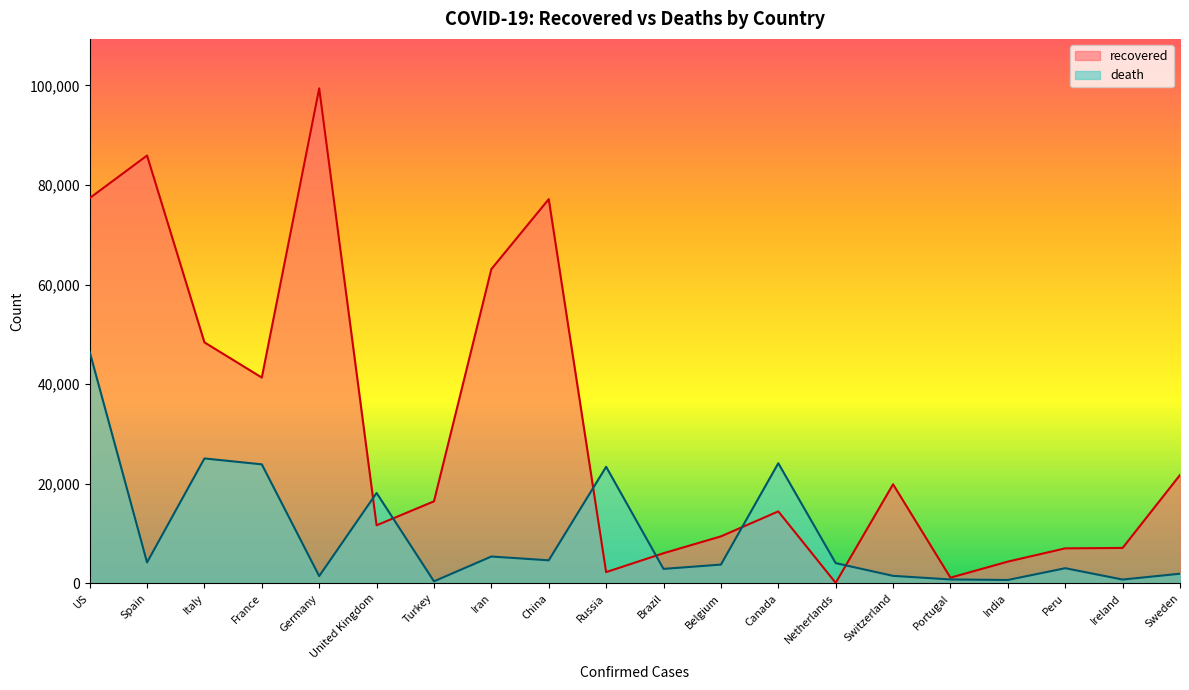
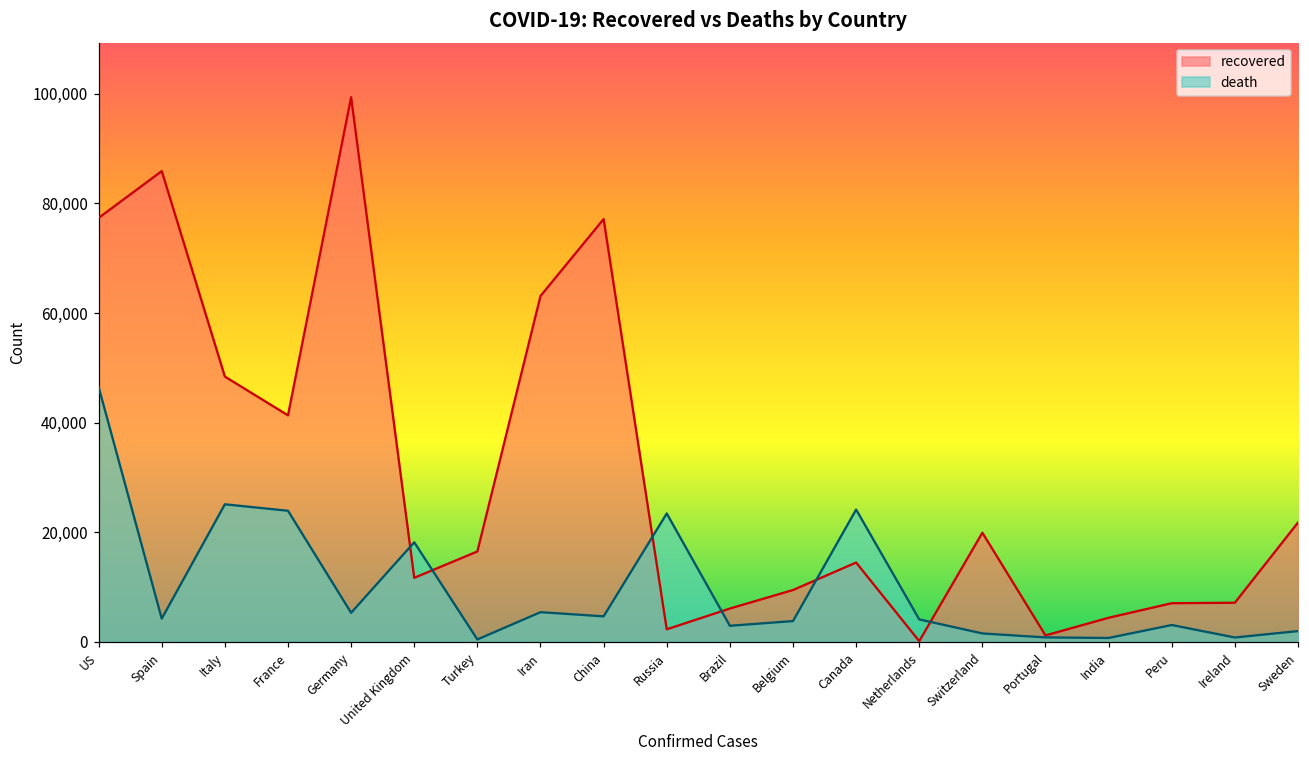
  {
    "recovered": {
      "US": "77,000",
      "Spain": "86,000",
      "Italy": "48,000",
      "France": "41,000",
      "Germany": "99,000",
      "United Kingdom": "12,000",
      "Turkey": "16,000",
      "Iran": "63,000",
      "China": "77,000",
      "Russia": "2,000",
      "Brazil": "6,000",
      "Belgium": "9,000",
      "Canada": "14,000",
      "Netherlands": "0",
      "Switzerland": "20,000",
      "India": "4,000",
      "Peru": "7,000",
      "Ireland": "7,000",
      "Sweden": "22,000"
    },
    "death": {
      "US": "47,000",
      "Spain": "4,000",
      "Italy": "25,000",
      "France": "24,000",
-     "Germany": "1,000",
+     "Germany": "5,000",
      "United Kingdom": "18,000",
      "Turkey": "0",
      "Iran": "5,000",
      "China": "5,000",
      "Russia": "23,000",
      "Brazil": "3,000",
      "Belgium": "4,000",
      "Canada": "24,000",
      "Netherlands": "4,000",
      "Switzerland": "2,000",
      "India": "1,000",
      "Peru": "3,000",
      "Ireland": "1,000",
      "Sweden": "2,000"
    }
  }
